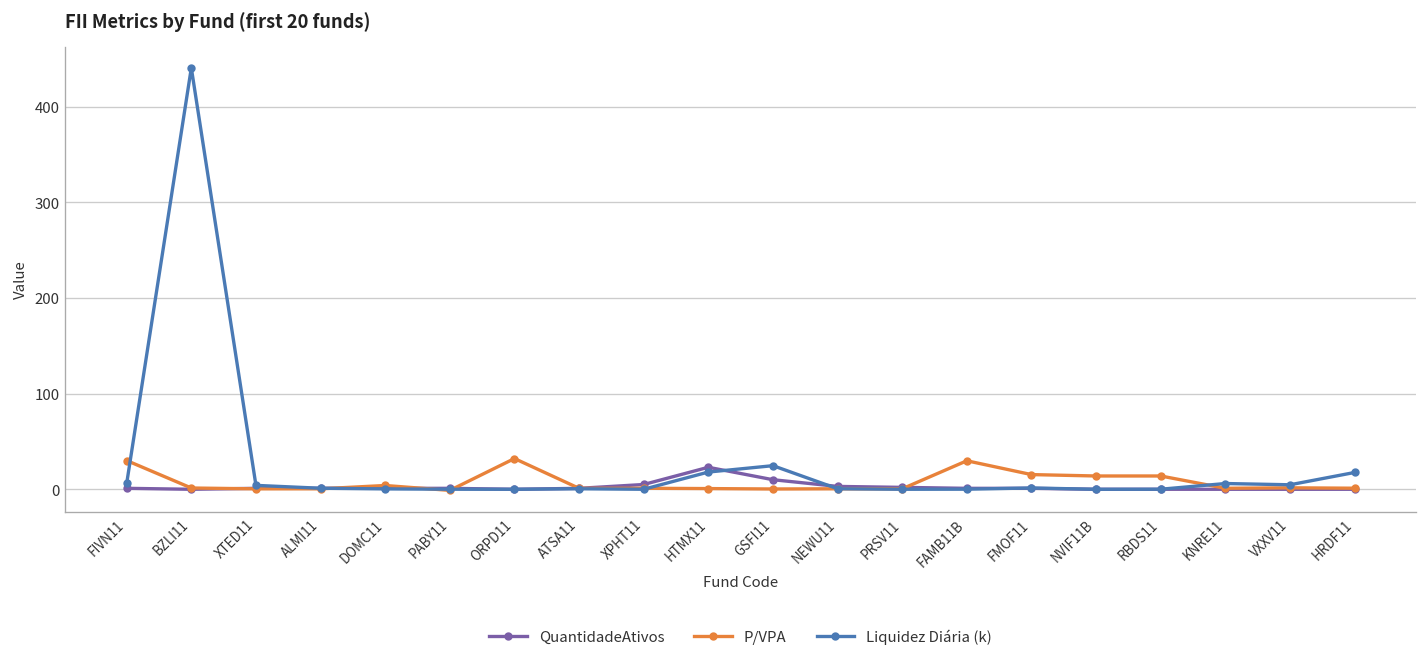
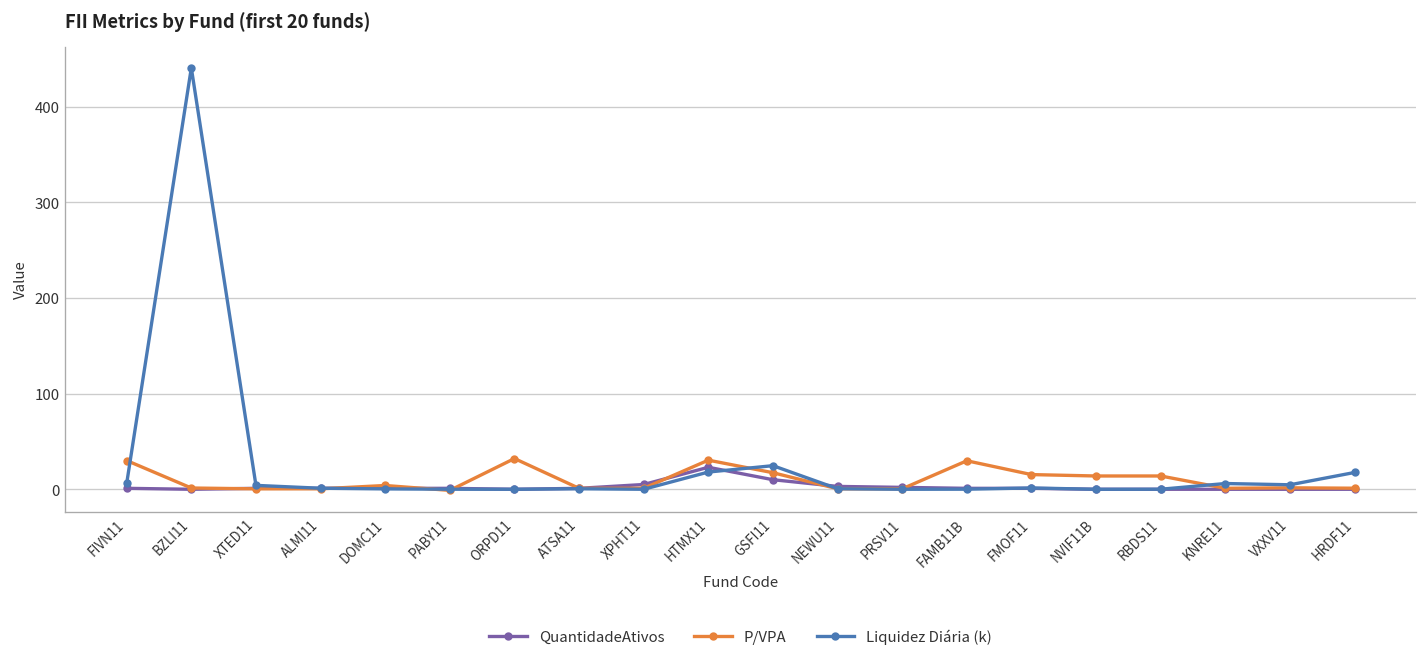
  {
    "P/VPA": {
      "FIVN11": 30,
      "ORPD11": 30,
-     "HTMX11": 0,
-     "GSFI11": 0,
+     "HTMX11": 30,
+     "GSFI11": 20,
      "FAMB11B": 30,
      "FMOF11": 20,
      "NVIF11B": 10,
      "RBDS11": 10
    }
  }
